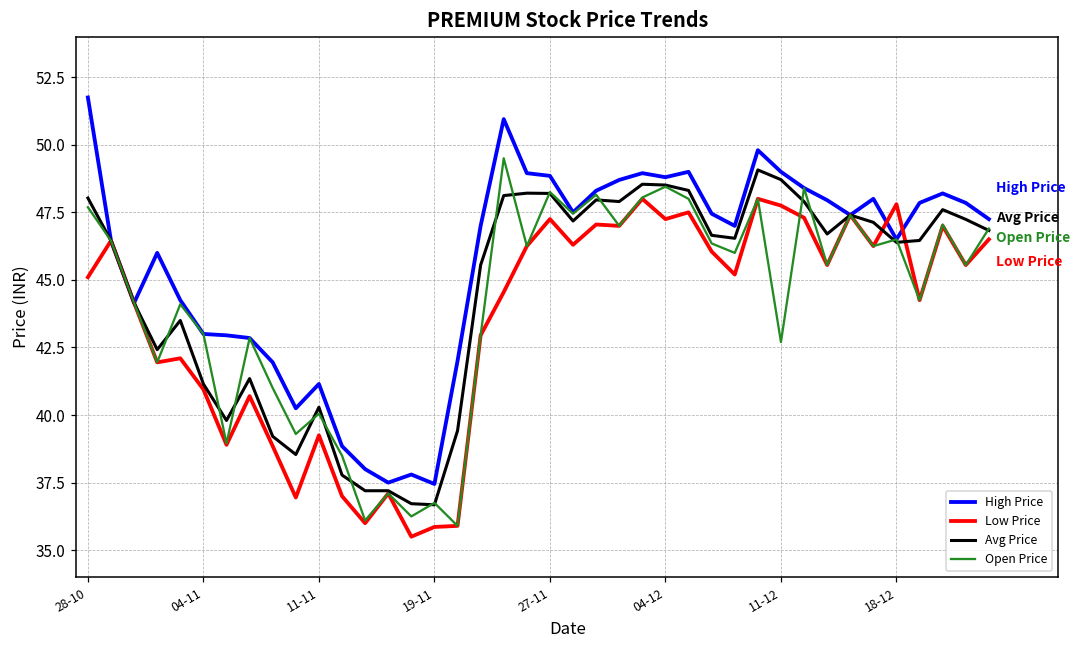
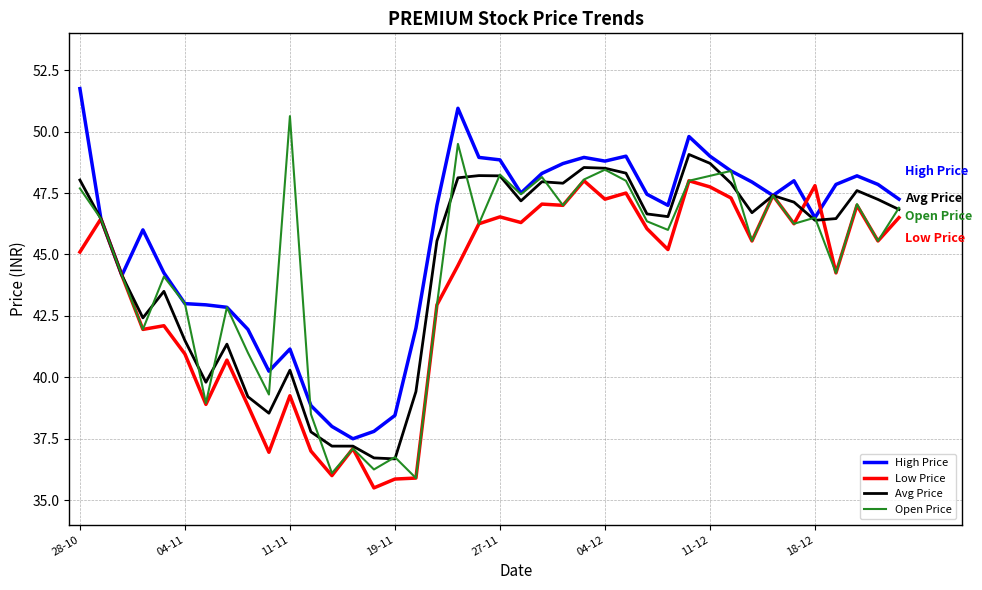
  {
    "High Price": {
      "28-10": 51.8,
      "11-11": 41.2,
-     "19-11": 37.5,
+     "19-11": 38.5,
      "27-11": 48.9,
      "04-12": 48.8,
      "11-12": 49.0
    },
    "Low Price": {
      "28-10": 45.1,
      "04-11": 41.0,
      "11-11": 39.3,
      "19-11": 35.9,
-     "27-11": 47.3,
+     "27-11": 46.5,
      "04-12": 47.3,
      "11-12": 47.8,
      "18-12": 47.8
    },
    "Avg Price": {
      "28-10": 48.0,
-     "04-11": 41.2,
+     "04-11": 41.5,
      "11-11": 40.3,
      "11-12": 48.7,
      "18-12": 46.4
    },
    "Open Price": {
      "28-10": 47.7,
-     "11-11": 40.1,
-     "11-12": 42.7
+     "11-11": 50.6,
+     "11-12": 48.2
    }
  }
